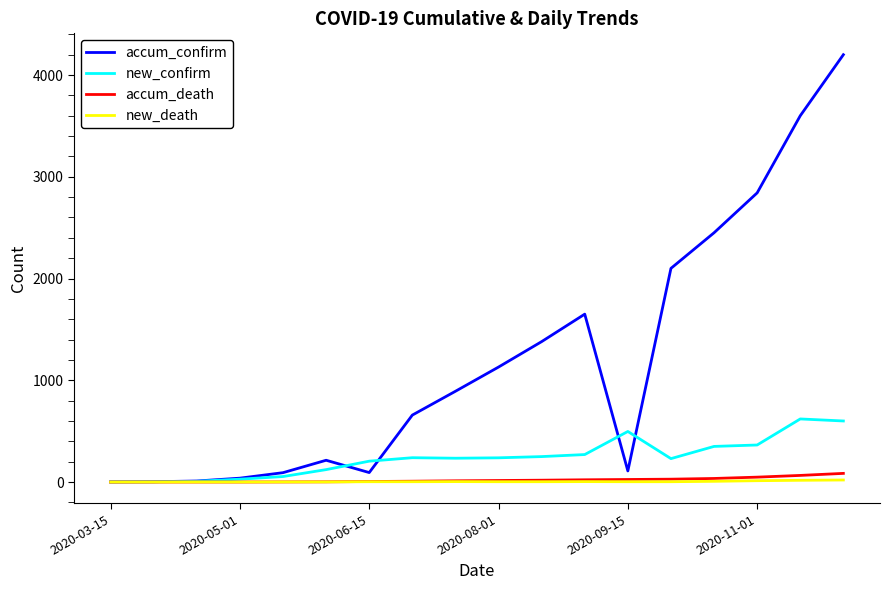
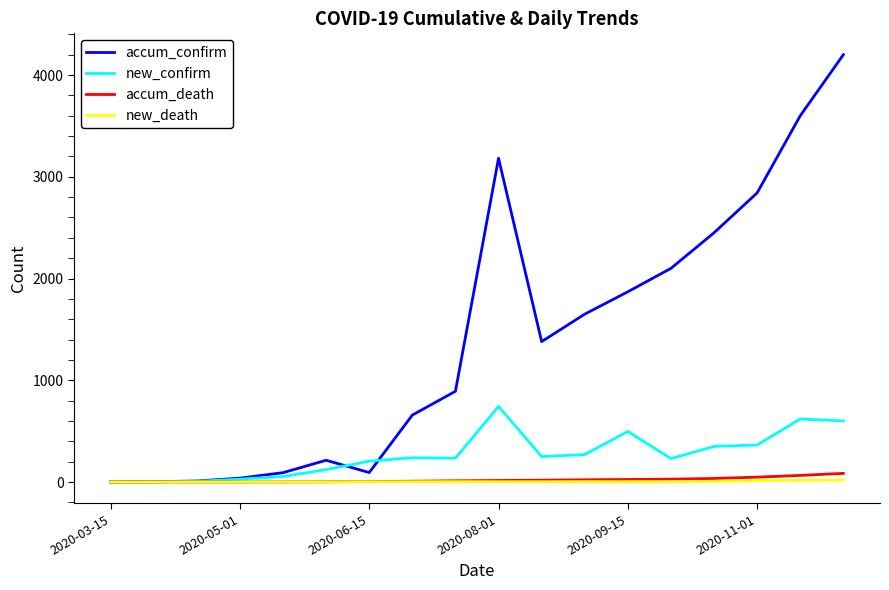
  {
    "accum_confirm": {
      "2020-06-15": 90,
-     "2020-08-01": 1130,
-     "2020-09-15": 110,
+     "2020-08-01": 3180,
+     "2020-09-15": 1870,
      "2020-11-01": 2840
    },
    "new_confirm": {
      "2020-06-15": 210,
-     "2020-08-01": 240,
+     "2020-08-01": 740,
      "2020-09-15": 500,
      "2020-11-01": 360
    },
    "accum_death": {
      "2020-11-01": 50
    },
    "new_death": {
      "2020-11-01": 10
    }
  }
